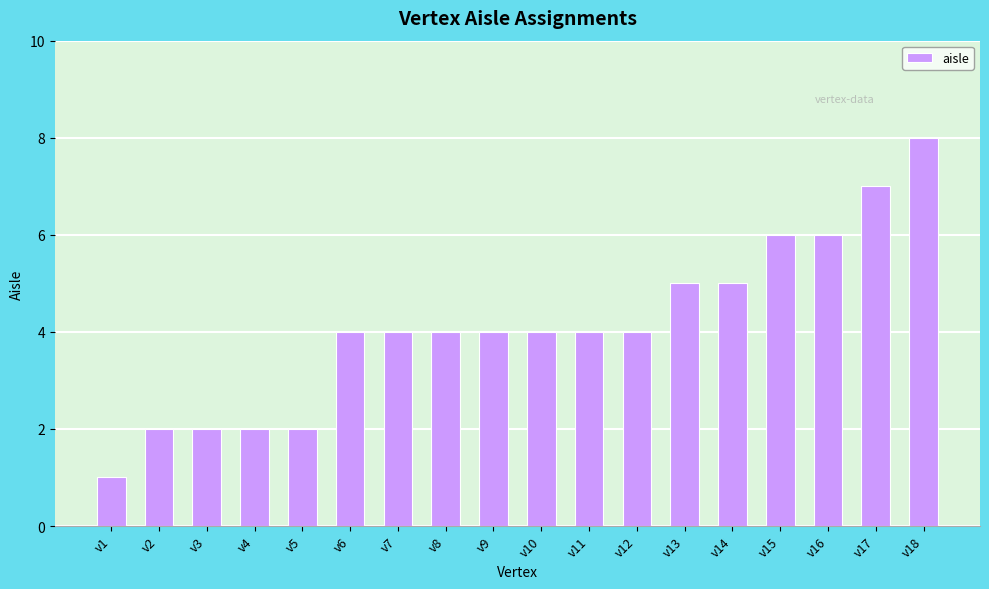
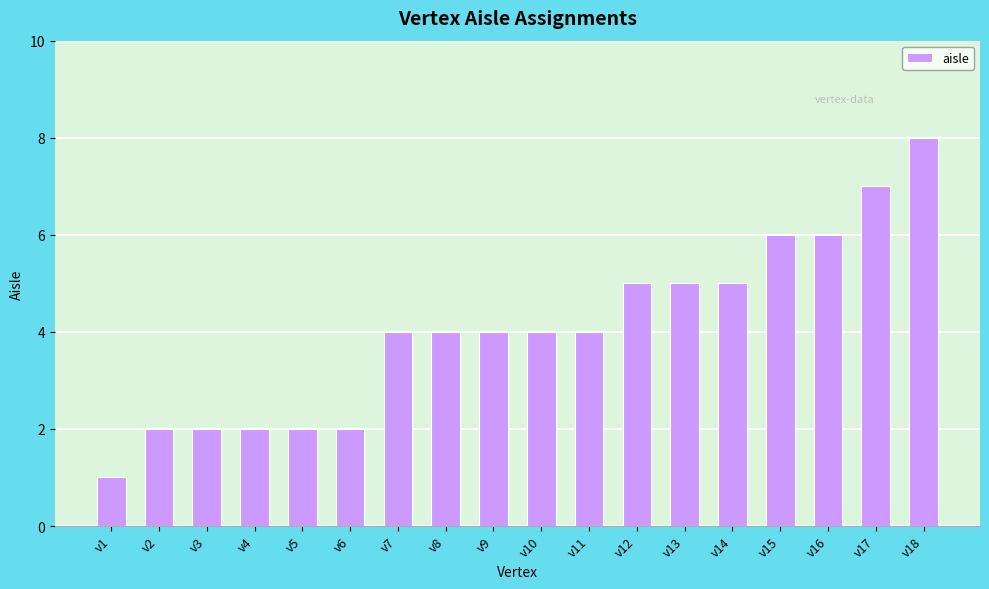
  {
    "v1": 1,
    "v2": 2,
    "v3": 2,
    "v4": 2,
    "v5": 2,
-   "v6": 4,
+   "v6": 2,
    "v7": 4,
    "v8": 4,
    "v9": 4,
    "v10": 4,
    "v11": 4,
-   "v12": 4,
+   "v12": 5,
    "v13": 5,
    "v14": 5,
    "v15": 6,
    "v16": 6,
    "v17": 7,
    "v18": 8
  }
